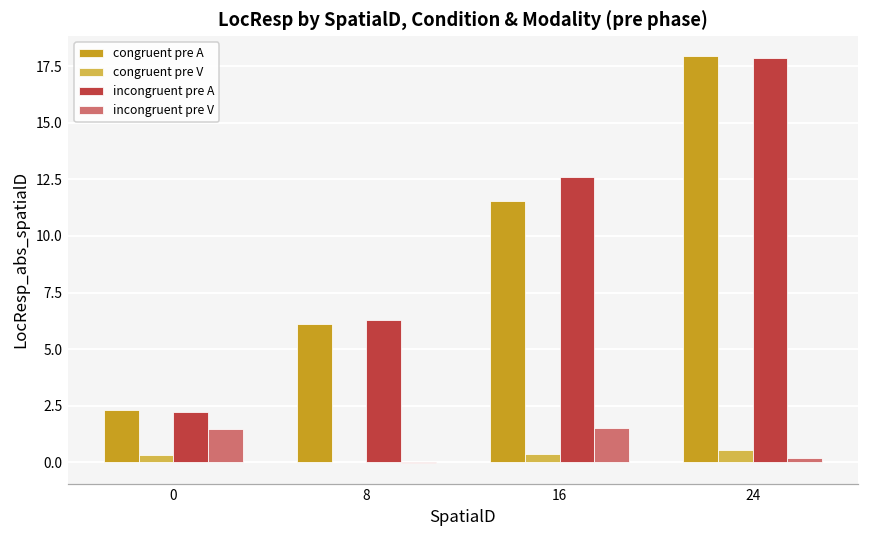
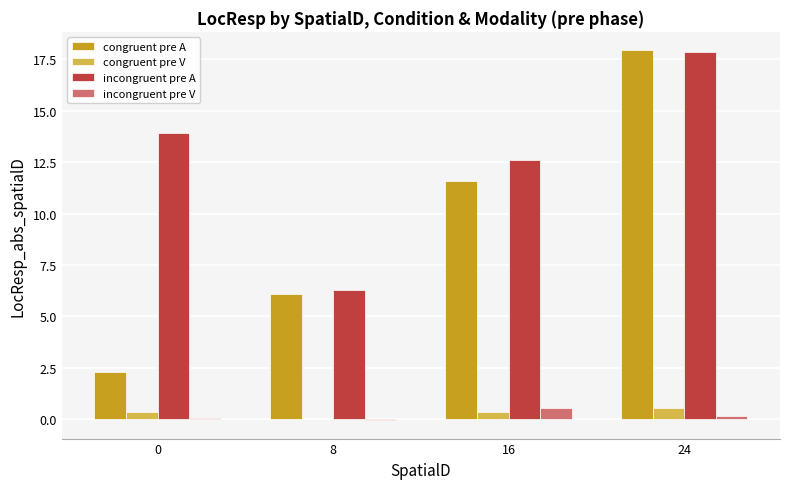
  {
    "incongruent pre A": {
-     "0": 2.2,
+     "0": 13.9,
      "8": 6.3,
      "16": 12.6,
      "24": 17.9
    },
    "incongruent pre V": {
-     "0": 1.5,
-     "16": 1.5,
+     "0": 0.1,
+     "16": 0.5,
      "24": 0.2
    }
  }
